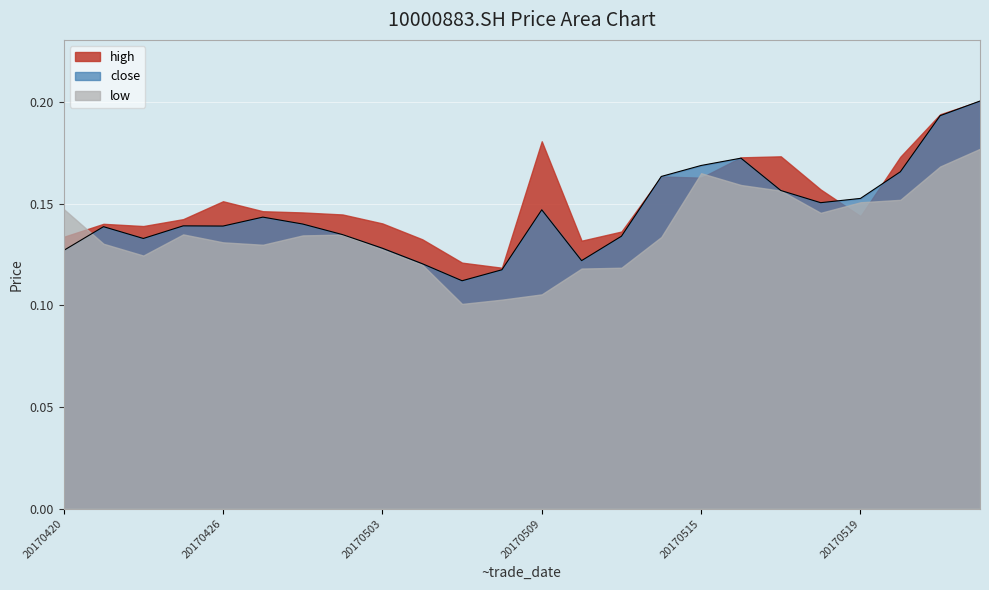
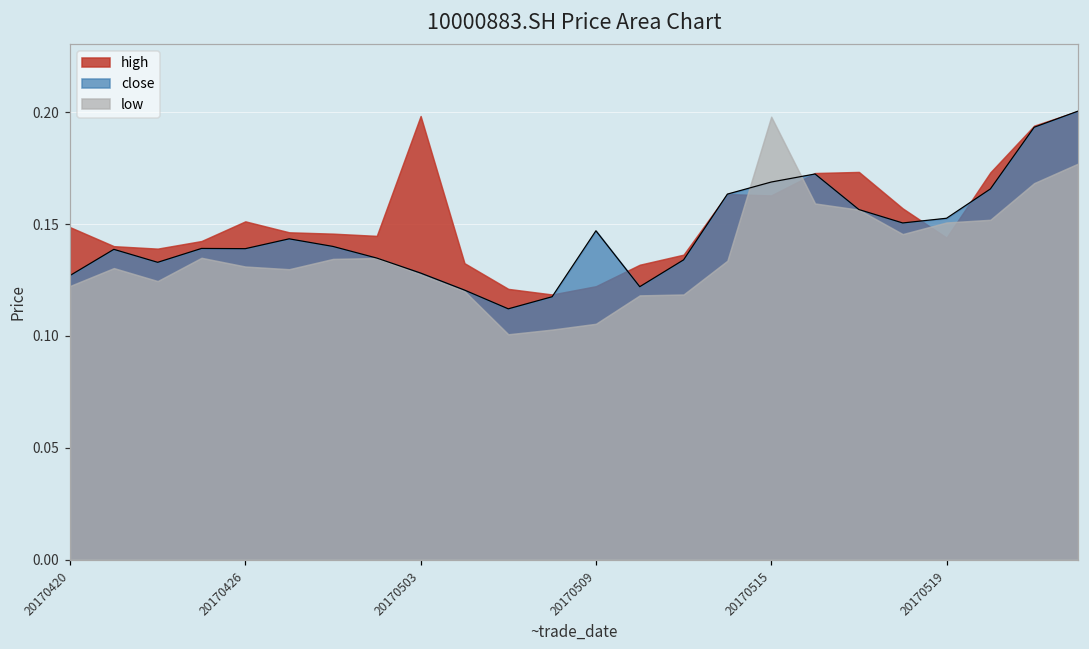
  {
    "high": {
-     "20170420": 0.134,
+     "20170420": 0.149,
      "20170426": 0.151,
-     "20170503": 0.140,
-     "20170509": 0.181,
+     "20170503": 0.198,
+     "20170509": 0.122,
      "20170515": 0.163,
      "20170519": 0.144
    },
    "close": {
      "20170420": 0.127,
      "20170426": 0.139,
      "20170509": 0.147,
      "20170515": 0.169,
      "20170519": 0.153
    },
    "low": {
-     "20170420": 0.147,
+     "20170420": 0.122,
      "20170426": 0.131,
      "20170509": 0.105,
-     "20170515": 0.165,
+     "20170515": 0.198,
      "20170519": 0.151
    }
  }
